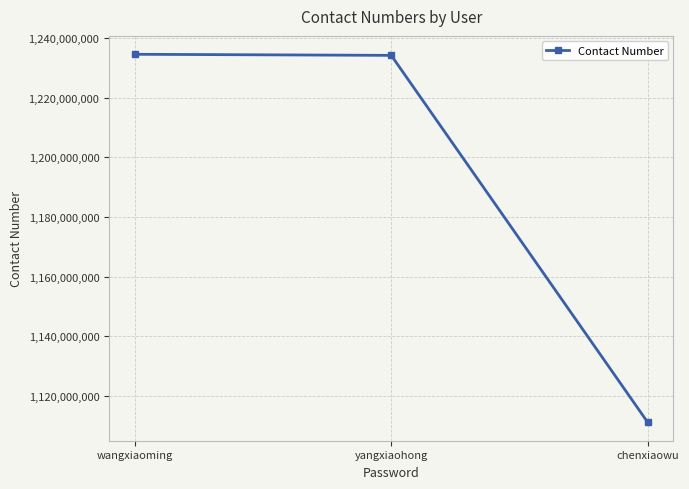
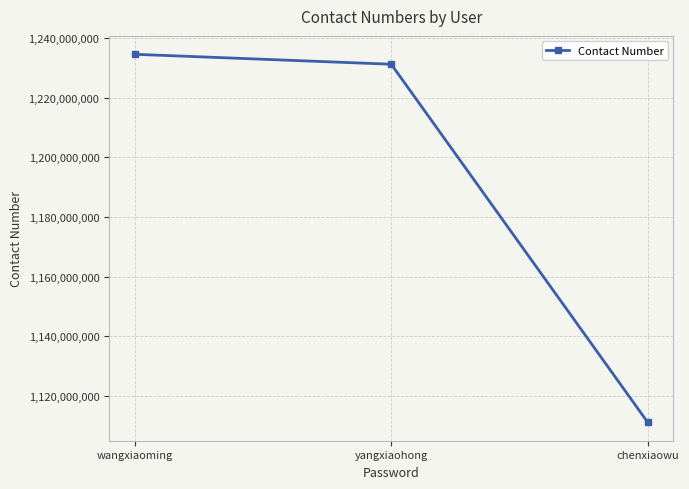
  {
    "wangxiaoming": "1,235,000,000",
-   "yangxiaohong": "1,234,000,000",
+   "yangxiaohong": "1,231,000,000",
    "chenxiaowu": "1,111,000,000"
  }
